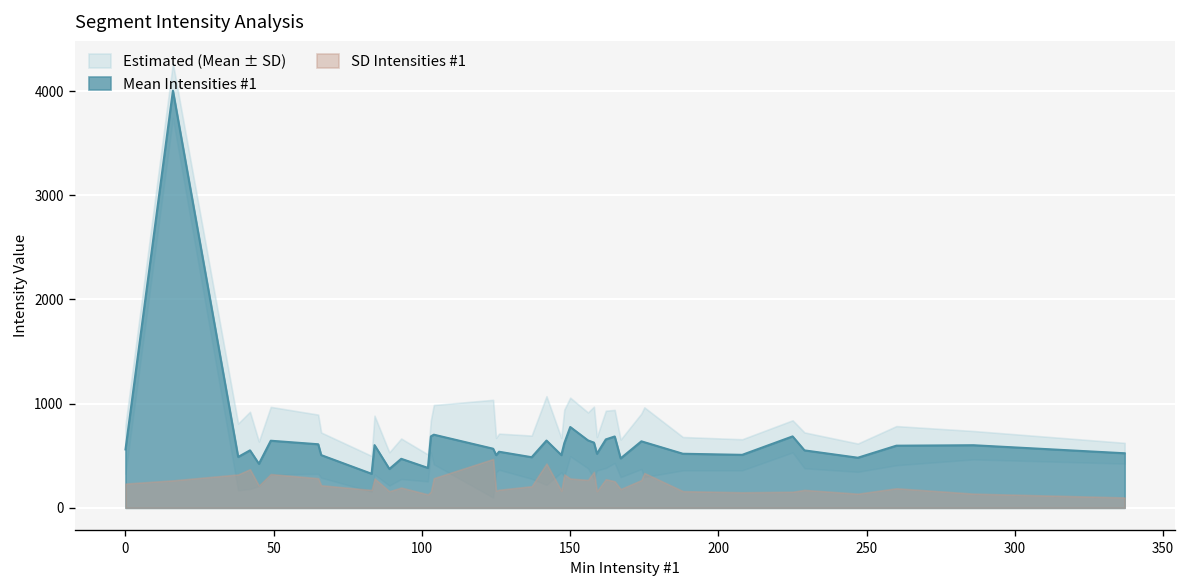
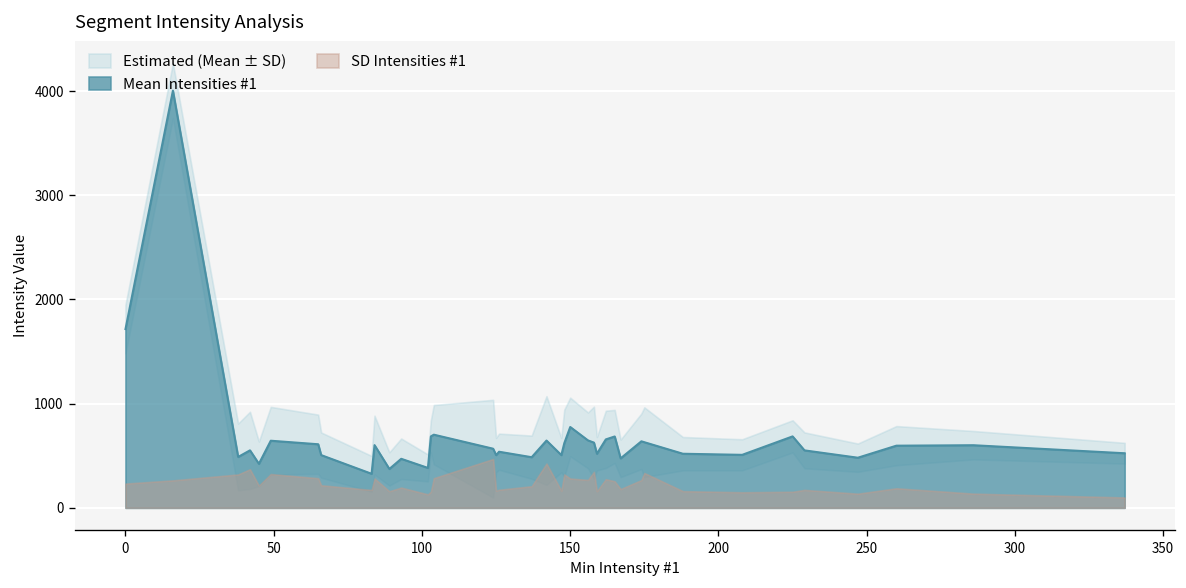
  {
    "Mean Intensities #1": {
-     "0": 600,
+     "0": 1700,
      "150": 800
    },
    "SD Intensities #1": {
      "0": 200,
      "150": 300
    }
  }
